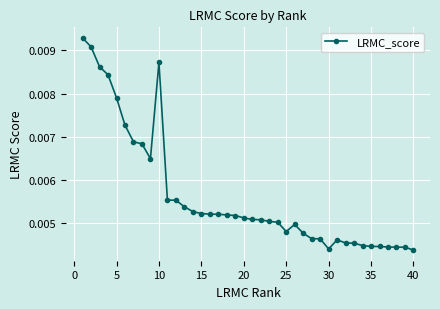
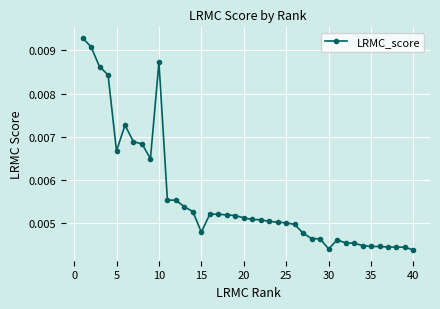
  {
-   "5": 0.0079,
+   "5": 0.0067,
    "10": 0.0087,
-   "15": 0.0052,
+   "15": 0.0048,
    "20": 0.0051,
-   "25": 0.0048,
+   "25": 0.0050,
    "30": 0.0044,
    "35": 0.0045,
    "40": 0.0044
  }
